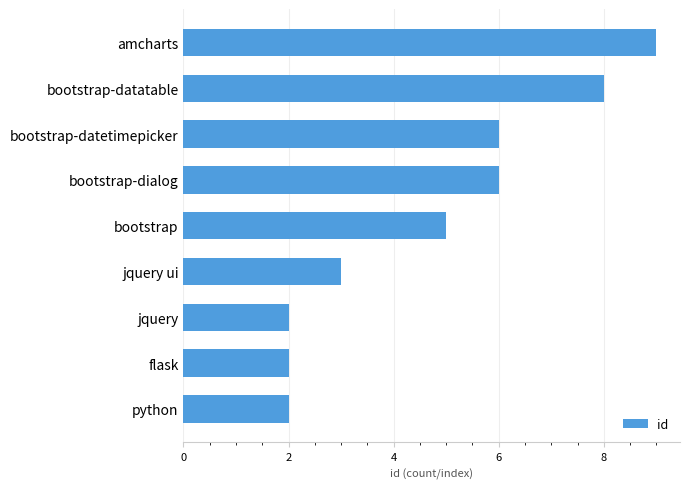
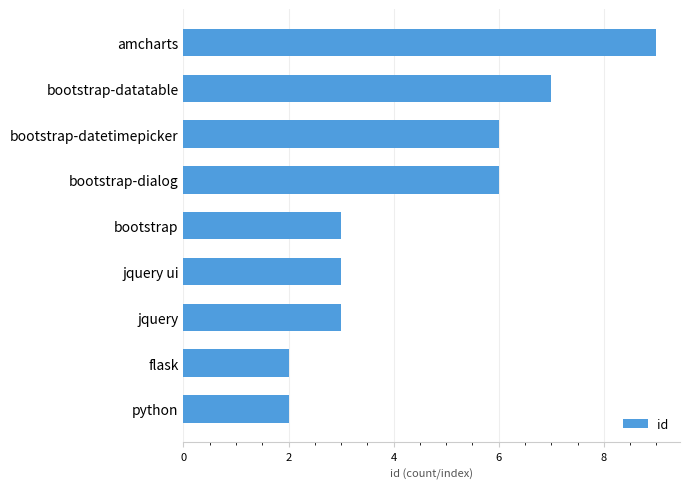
  {
    "amcharts": 9,
-   "bootstrap-datatable": 8,
+   "bootstrap-datatable": 7,
    "bootstrap-datetimepicker": 6,
    "bootstrap-dialog": 6,
-   "bootstrap": 5,
+   "bootstrap": 3,
    "jquery ui": 3,
-   "jquery": 2,
+   "jquery": 3,
    "flask": 2,
    "python": 2
  }
